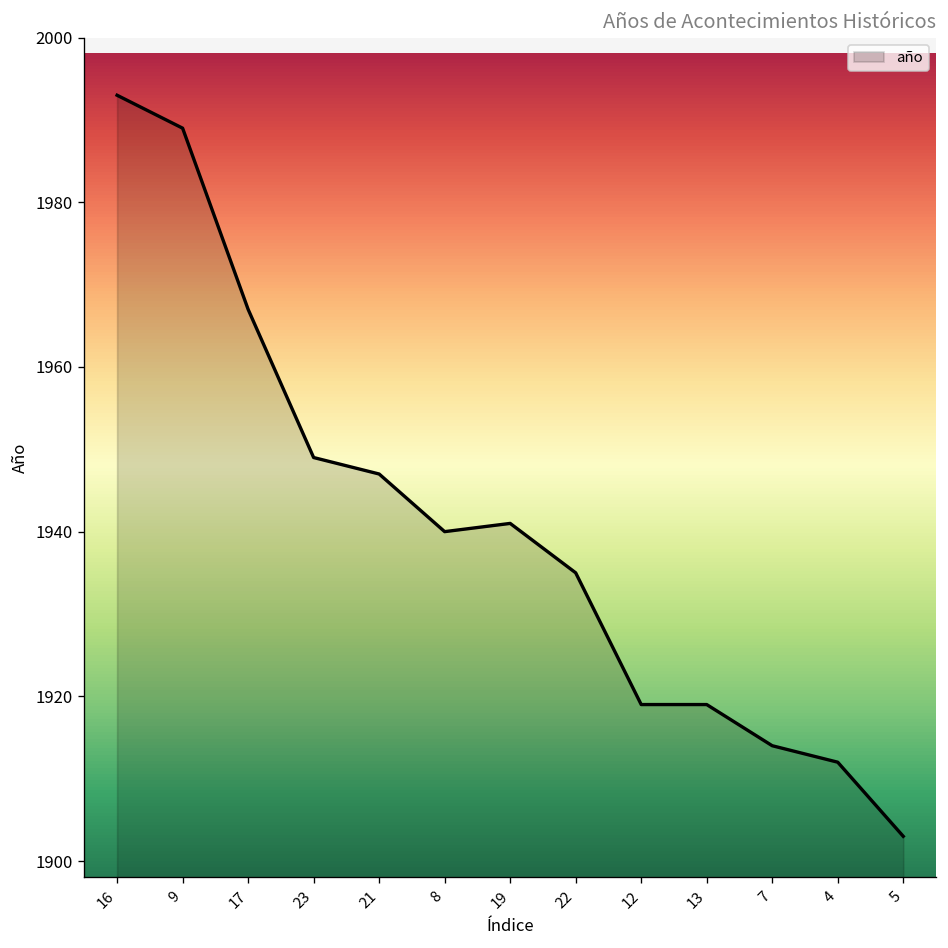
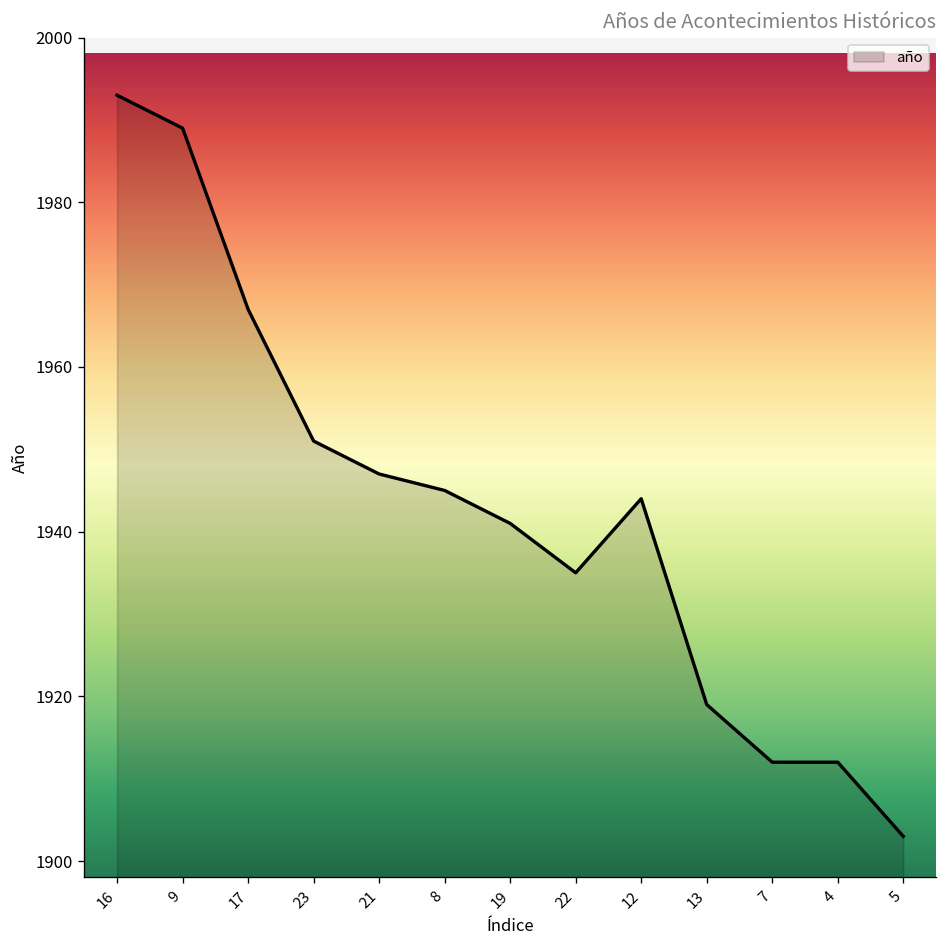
  {
    "16": 1993,
    "9": 1989,
    "17": 1967,
-   "23": 1949,
+   "23": 1951,
    "21": 1947,
-   "8": 1940,
+   "8": 1945,
    "19": 1941,
    "22": 1935,
-   "12": 1919,
+   "12": 1944,
    "13": 1919,
-   "7": 1914,
+   "7": 1912,
    "4": 1912,
    "5": 1903
  }
